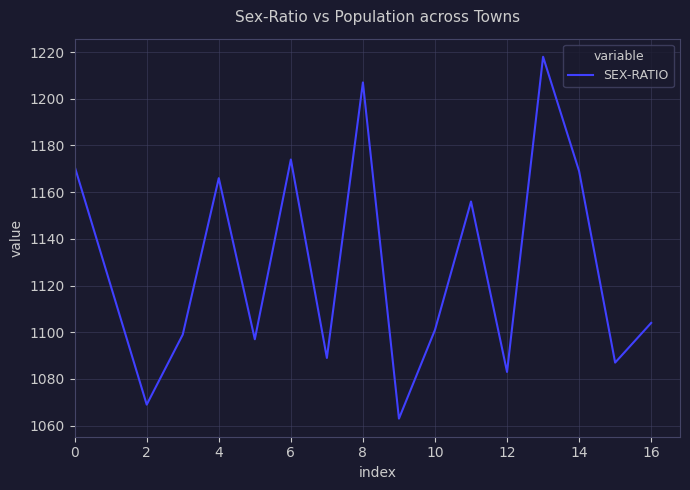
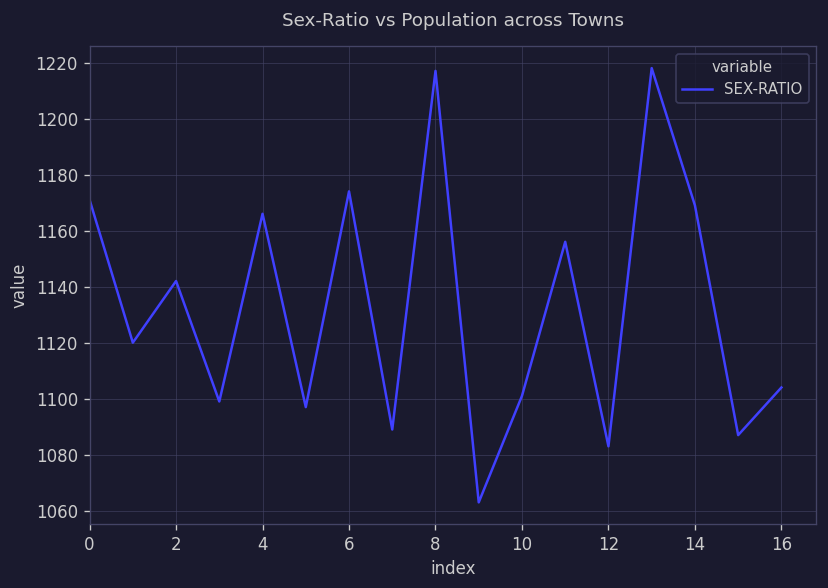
  {
    "0": 1171,
-   "2": 1069,
+   "2": 1142,
    "4": 1166,
    "6": 1174,
-   "8": 1207,
+   "8": 1217,
    "10": 1101,
    "12": 1083,
    "14": 1169,
    "16": 1104
  }
